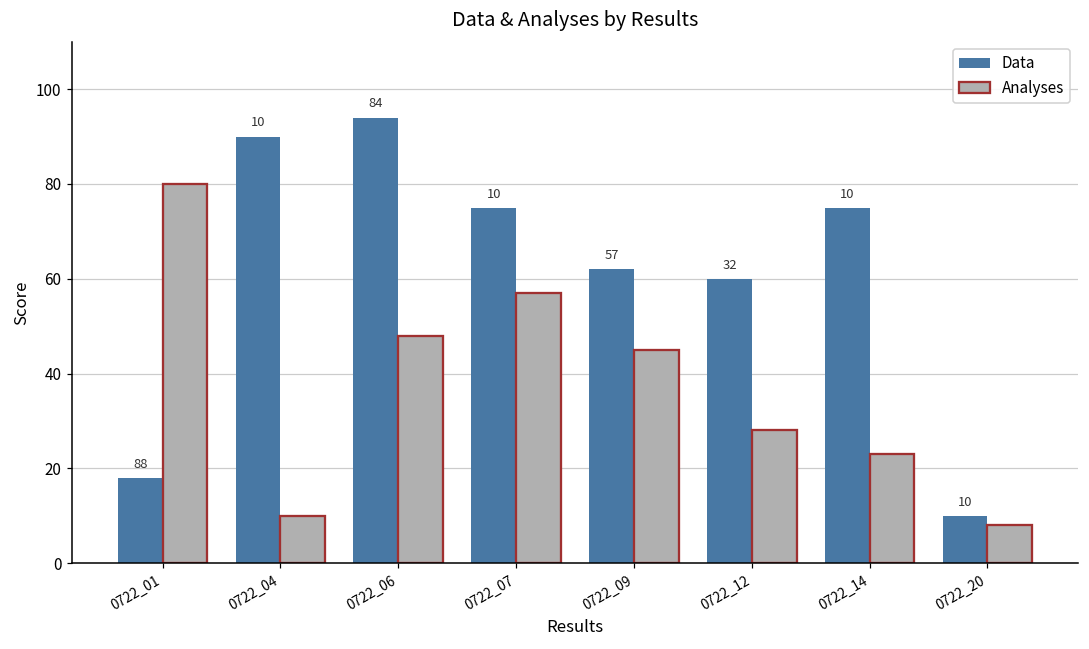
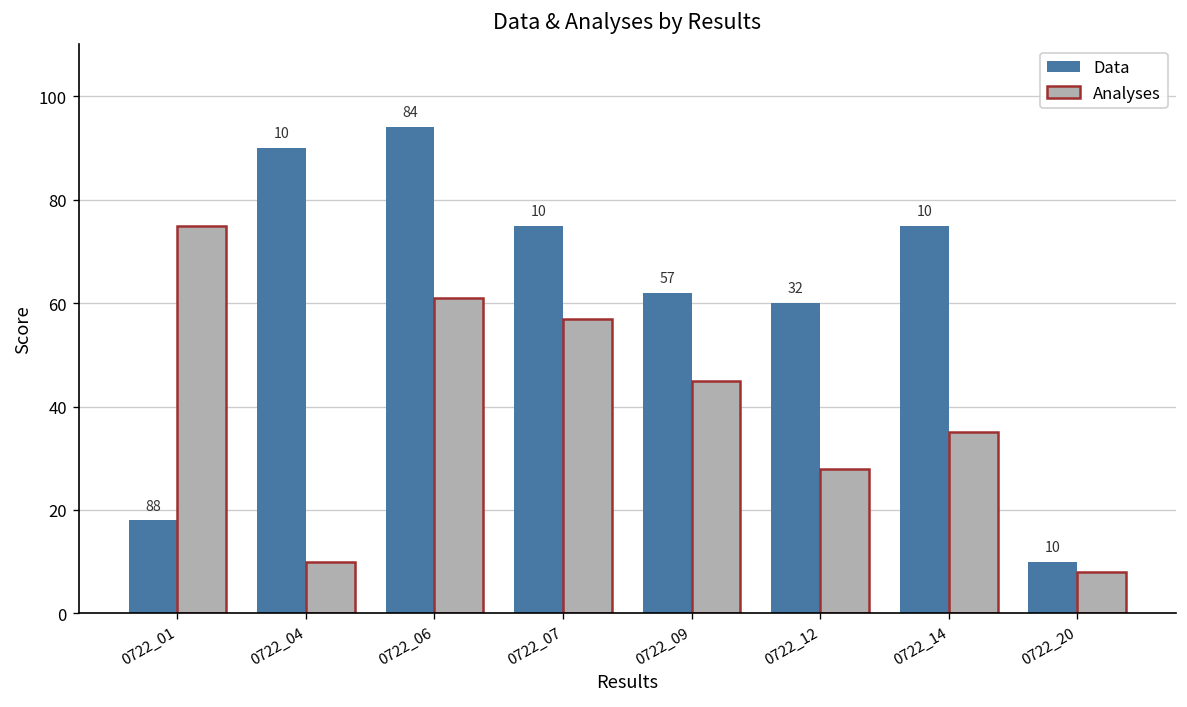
  {
    "Data": {
      "0722_20": 10
    },
    "Analyses": {
-     "0722_01": 80,
+     "0722_01": 75,
      "0722_04": 10,
-     "0722_06": 48,
+     "0722_06": 61,
      "0722_07": 57,
      "0722_09": 45,
      "0722_12": 28,
-     "0722_14": 23,
+     "0722_14": 35,
      "0722_20": 8
    }
  }
